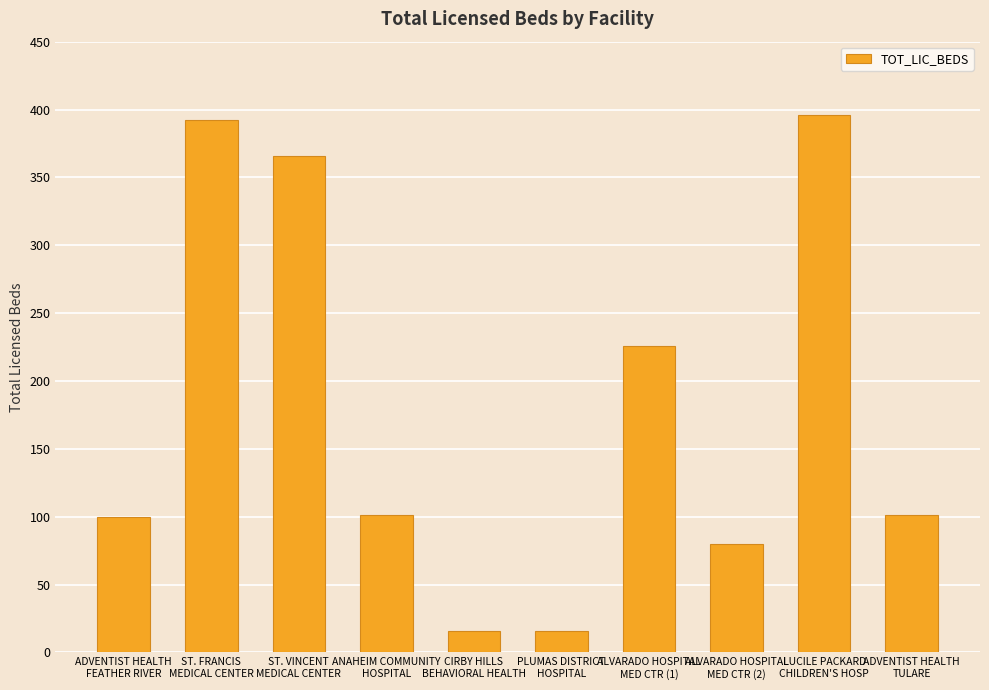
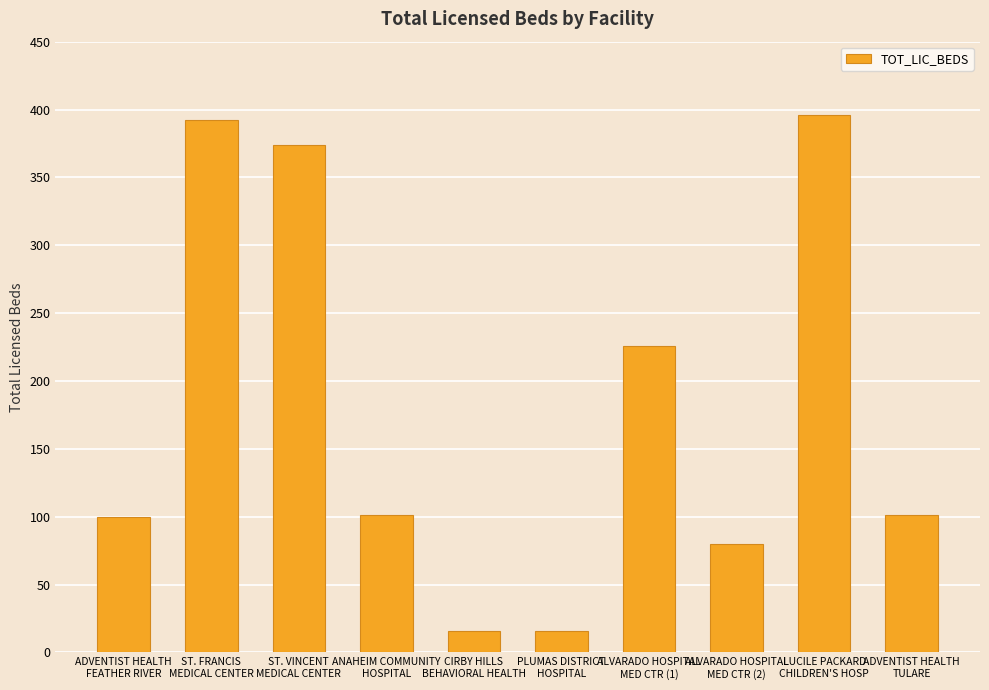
  {
    "ADVENTIST HEALTH FEATHER RIVER": 100,
    "ST. FRANCIS MEDICAL CENTER": 392,
-   "ST. VINCENT MEDICAL CENTER": 366,
+   "ST. VINCENT MEDICAL CENTER": 374,
    "PLUMAS DISTRICT HOSPITAL": 16,
    "LUCILE PACKARD CHILDREN'S HOSP": 396,
    "ADVENTIST HEALTH TULARE": 101
  }
